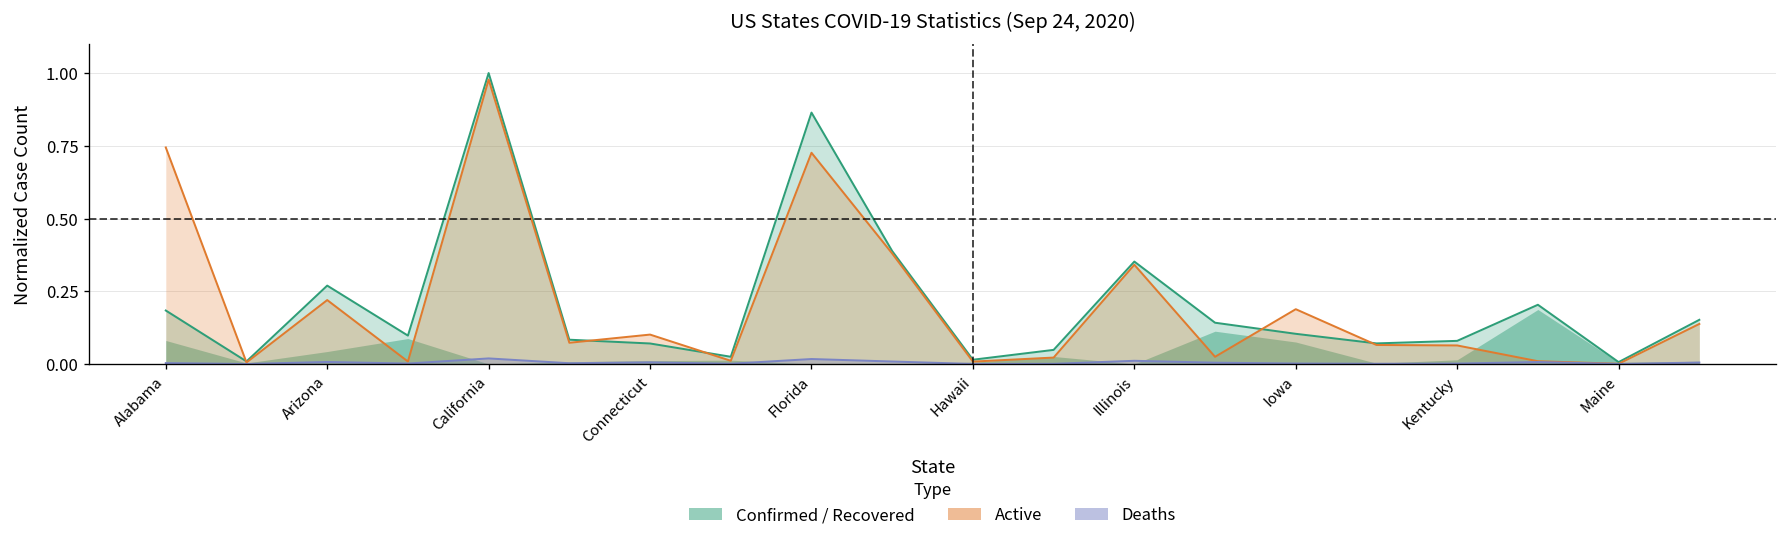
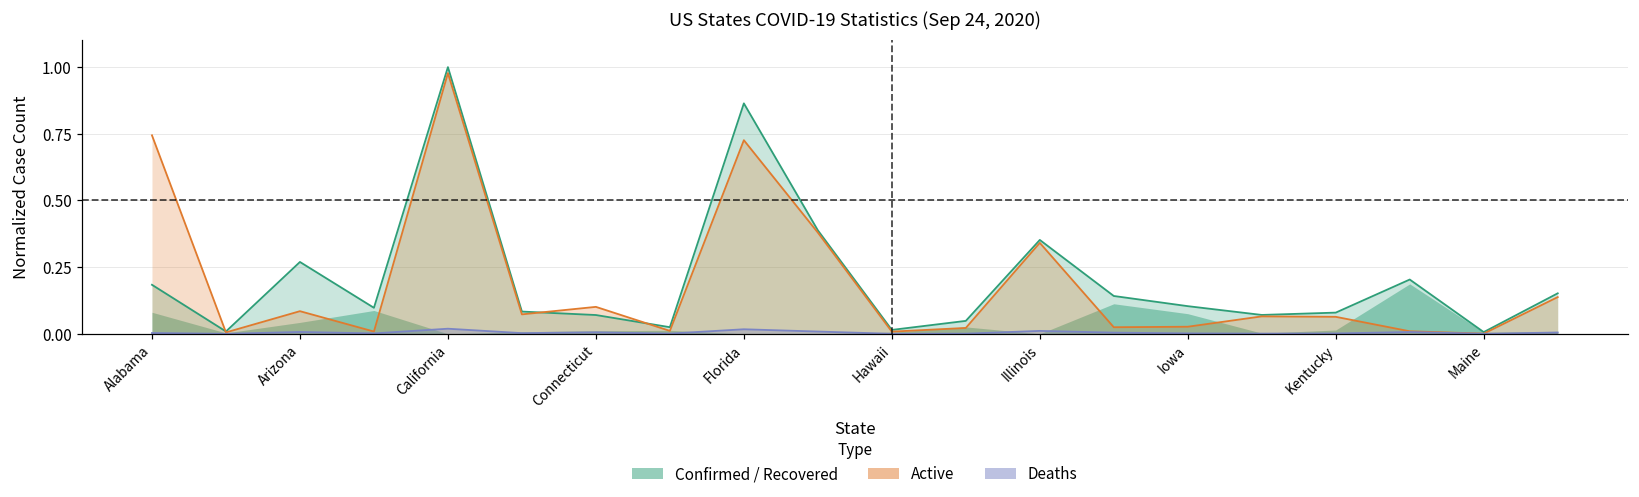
  {
    "Active": {
      "Alabama": 0.74,
-     "Arizona": 0.22,
+     "Arizona": 0.08,
      "California": 0.98,
      "Connecticut": 0.10,
      "Florida": 0.73,
      "Illinois": 0.34,
-     "Iowa": 0.19,
+     "Iowa": 0.03,
      "Kentucky": 0.06
    }
  }
